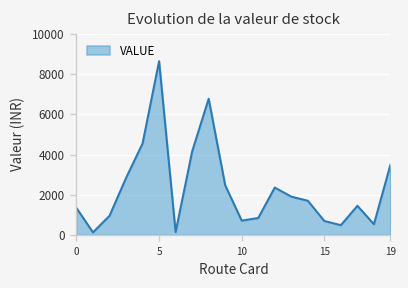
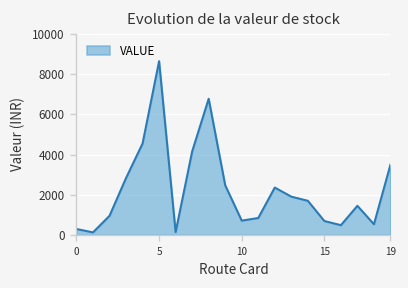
  {
-   "0": 1300,
+   "0": 300,
    "5": 8600,
    "10": 700,
    "15": 700,
    "19": 3500
  }
